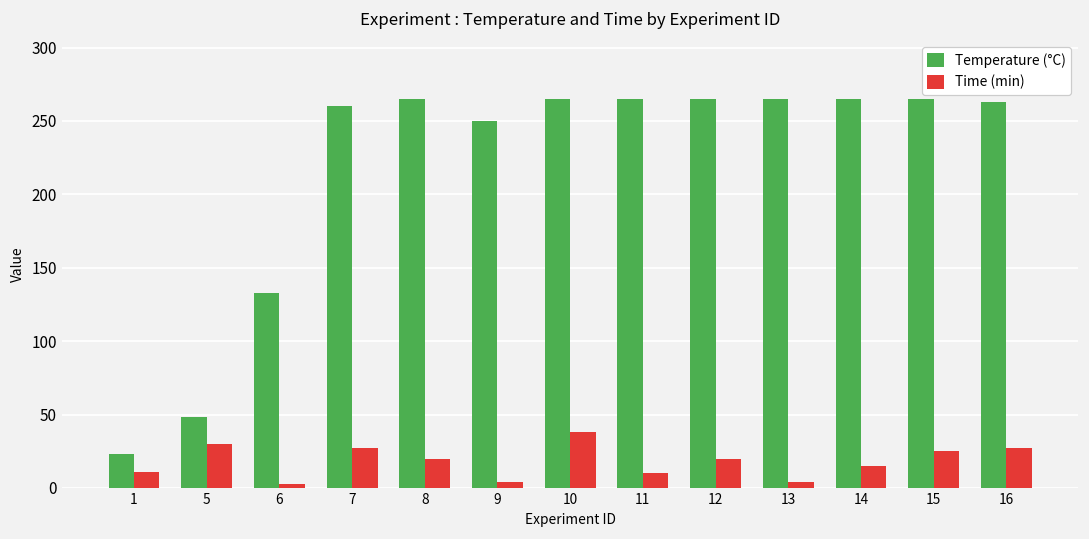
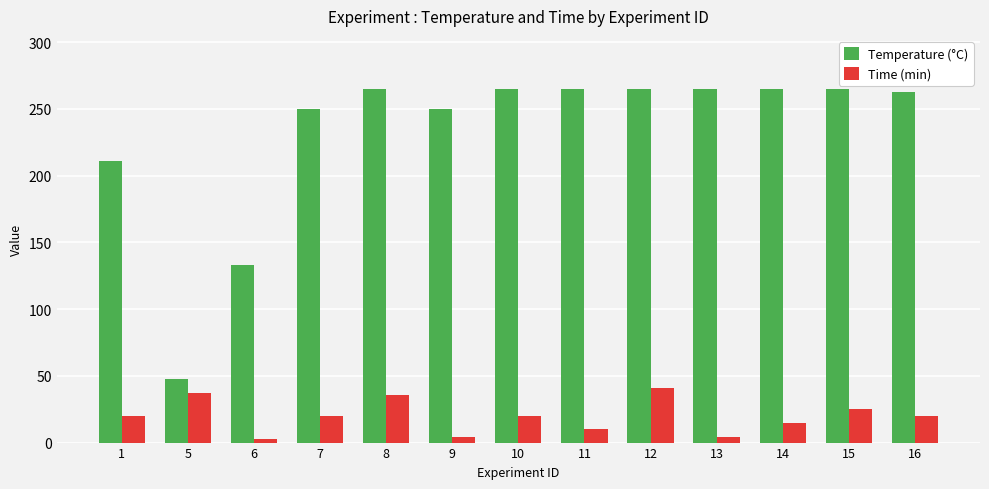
  {
    "Temperature (°C)": {
-     "1": 23,
+     "1": 211,
      "5": 48,
      "6": 133,
-     "7": 260,
+     "7": 250,
      "8": 265,
      "9": 250,
      "10": 265,
      "11": 265,
      "12": 265,
      "13": 265,
      "14": 265,
      "15": 265,
      "16": 263
    },
    "Time (min)": {
-     "1": 11,
-     "5": 30,
+     "1": 20,
+     "5": 37,
      "6": 3,
-     "7": 27,
-     "8": 20,
+     "7": 20,
+     "8": 36,
      "9": 4,
-     "10": 38,
+     "10": 20,
      "11": 10,
-     "12": 20,
+     "12": 41,
      "13": 4,
      "14": 15,
      "15": 25,
-     "16": 27
+     "16": 20
    }
  }
